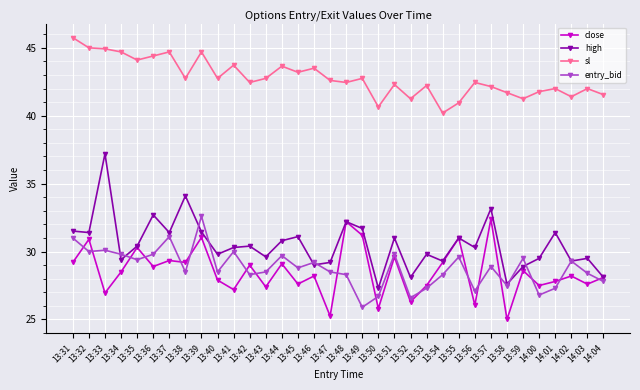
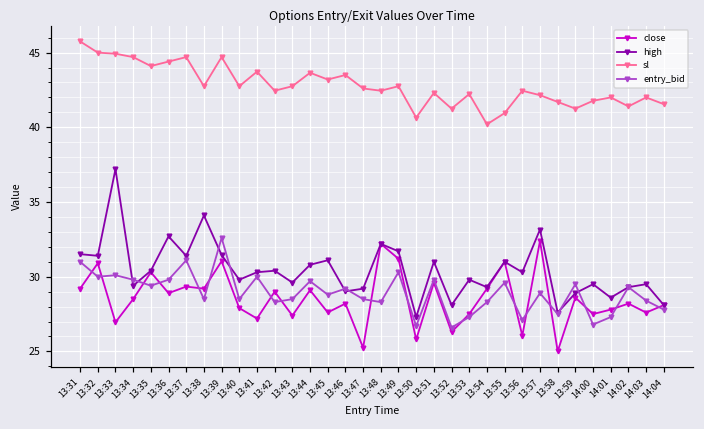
  {
    "close": {
      "13:31": 29.2,
      "13:32": 30.9,
      "13:33": 27.0,
      "13:34": 28.5,
      "13:36": 28.9,
      "13:37": 29.3,
      "13:38": 29.2,
      "13:39": 31.0,
      "13:40": 27.9,
      "13:41": 27.2,
      "13:42": 29.0,
      "13:43": 27.4,
      "13:44": 29.1,
      "13:45": 27.6,
      "13:46": 28.2,
      "13:47": 25.3,
      "13:49": 31.2,
      "13:50": 25.8,
      "13:51": 29.6,
      "13:52": 26.3,
      "13:53": 27.5,
      "13:56": 26.1,
      "13:57": 32.4,
      "13:58": 25.0,
      "13:59": 28.6,
      "14:00": 27.5,
      "14:01": 27.8,
      "14:02": 28.2,
      "14:03": 27.6
    },
    "high": {
      "13:31": 31.5,
      "13:32": 31.4,
      "13:33": 37.2,
      "13:34": 29.4,
      "13:36": 32.7,
      "13:37": 31.4,
      "13:38": 34.1,
      "13:39": 31.5,
      "13:40": 29.8,
      "13:41": 30.3,
      "13:42": 30.4,
      "13:43": 29.6,
      "13:44": 30.8,
      "13:45": 31.1,
      "13:47": 29.2,
      "13:49": 31.7,
      "13:50": 27.3,
      "13:51": 31.0,
      "13:52": 28.1,
      "13:53": 29.8,
      "13:56": 30.3,
      "13:57": 33.2,
      "13:59": 28.9,
      "14:00": 29.5,
-     "14:01": 31.4,
+     "14:01": 28.6,
      "14:03": 29.5
    },
    "sl": {
      "13:31": 45.8,
      "13:32": 45.0,
      "13:33": 44.9,
      "13:34": 44.7,
      "13:35": 44.1,
      "13:36": 44.4,
      "13:37": 44.7,
      "13:38": 42.8,
      "13:39": 44.7,
      "13:40": 42.8,
      "13:41": 43.7,
      "13:42": 42.5,
      "13:43": 42.8,
      "13:44": 43.7,
      "13:45": 43.2,
      "13:46": 43.5,
      "13:47": 42.6,
      "13:48": 42.5,
      "13:49": 42.8,
      "13:50": 40.7,
      "13:51": 42.3,
      "13:52": 41.3,
      "13:53": 42.2,
      "13:54": 40.2,
      "13:55": 41.0,
      "13:56": 42.5,
      "13:57": 42.2,
      "13:58": 41.7,
      "13:59": 41.3,
      "14:00": 41.8,
      "14:01": 42.0,
      "14:02": 41.4,
      "14:03": 42.0,
      "14:04": 41.6
    },
    "entry_bid": {
      "13:31": 31.0,
      "13:32": 30.0,
      "13:33": 30.1,
      "13:34": 29.8,
      "13:35": 29.4,
      "13:36": 29.8,
      "13:37": 31.1,
      "13:38": 28.5,
      "13:39": 32.6,
      "13:40": 28.5,
      "13:41": 30.0,
      "13:42": 28.3,
      "13:43": 28.5,
      "13:44": 29.7,
      "13:45": 28.8,
      "13:47": 28.5,
      "13:48": 28.3,
-     "13:49": 25.9,
+     "13:49": 30.3,
      "13:50": 26.7,
      "13:51": 29.8,
      "13:52": 26.6,
      "13:53": 27.3,
      "13:54": 28.3,
      "13:55": 29.6,
      "13:56": 27.1,
      "13:57": 28.9,
      "13:59": 29.5,
      "14:00": 26.8,
      "14:01": 27.3,
      "14:03": 28.4,
      "14:04": 27.8
    }
  }
